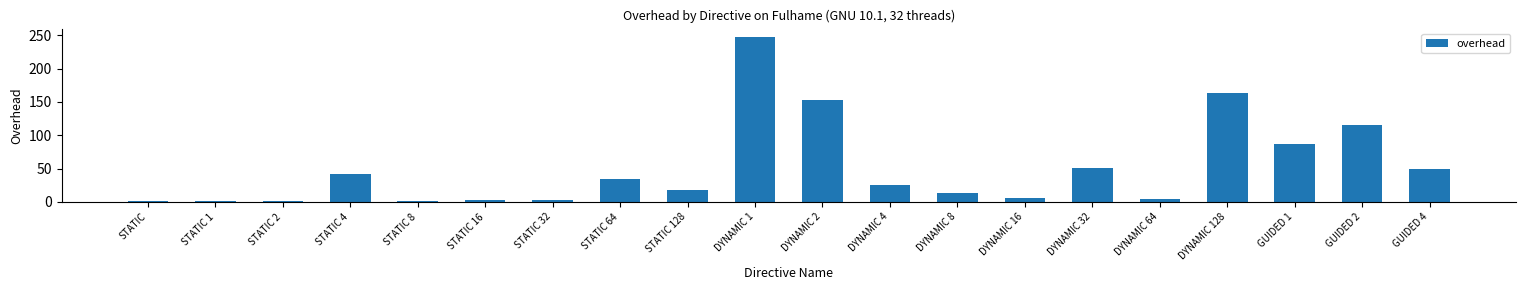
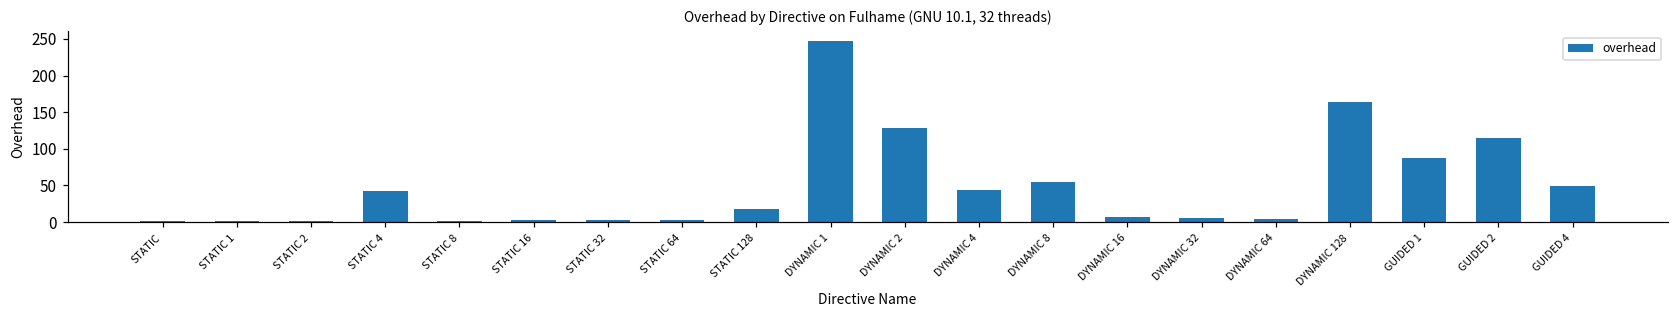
  {
    "STATIC 4": 40,
-   "STATIC 64": 30,
+   "STATIC 64": 0,
    "STATIC 128": 20,
    "DYNAMIC 1": 250,
-   "DYNAMIC 2": 150,
-   "DYNAMIC 4": 30,
-   "DYNAMIC 8": 10,
+   "DYNAMIC 2": 130,
+   "DYNAMIC 4": 40,
+   "DYNAMIC 8": 50,
    "DYNAMIC 16": 10,
-   "DYNAMIC 32": 50,
+   "DYNAMIC 32": 10,
    "DYNAMIC 64": 0,
    "DYNAMIC 128": 160,
    "GUIDED 1": 90,
    "GUIDED 2": 110,
    "GUIDED 4": 50
  }
